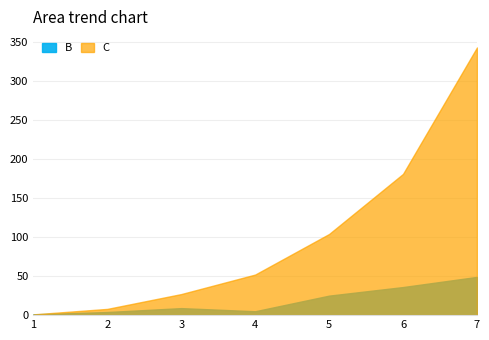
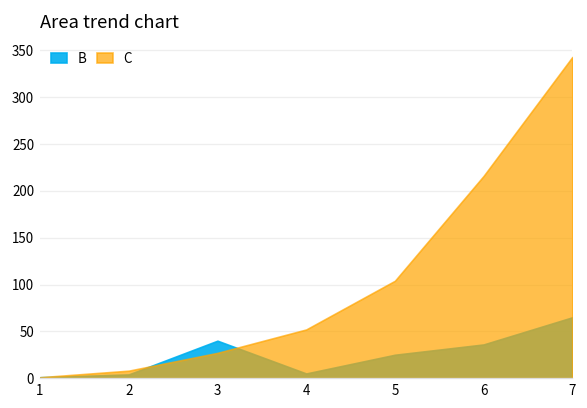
  {
    "B": {
      "2": 0,
-     "3": 10,
+     "3": 40,
      "4": 10,
      "5": 30,
      "6": 40,
-     "7": 50
+     "7": 70
    },
    "C": {
      "2": 10,
      "3": 30,
      "4": 50,
      "5": 100,
-     "6": 180,
+     "6": 220,
      "7": 340
    }
  }
